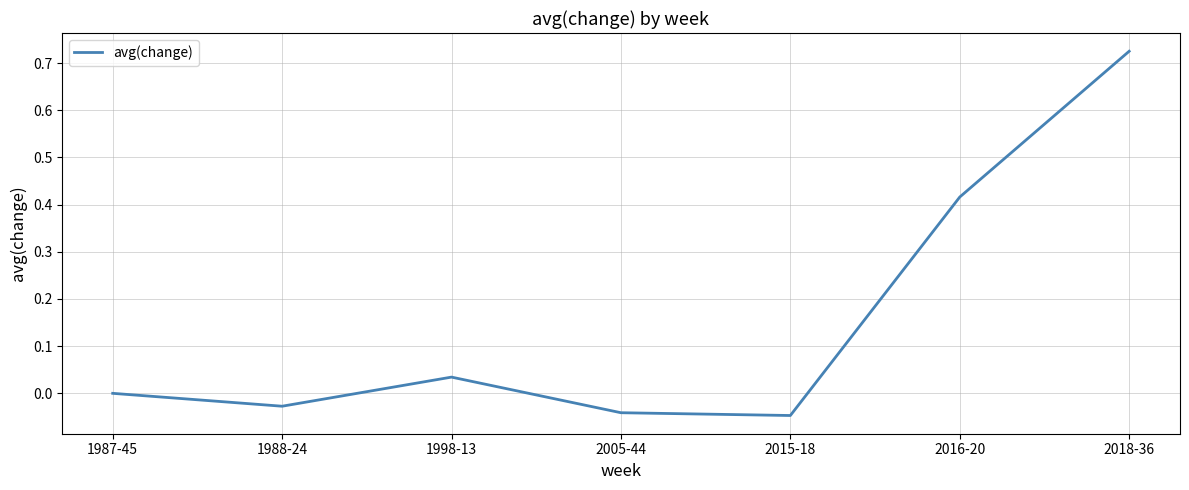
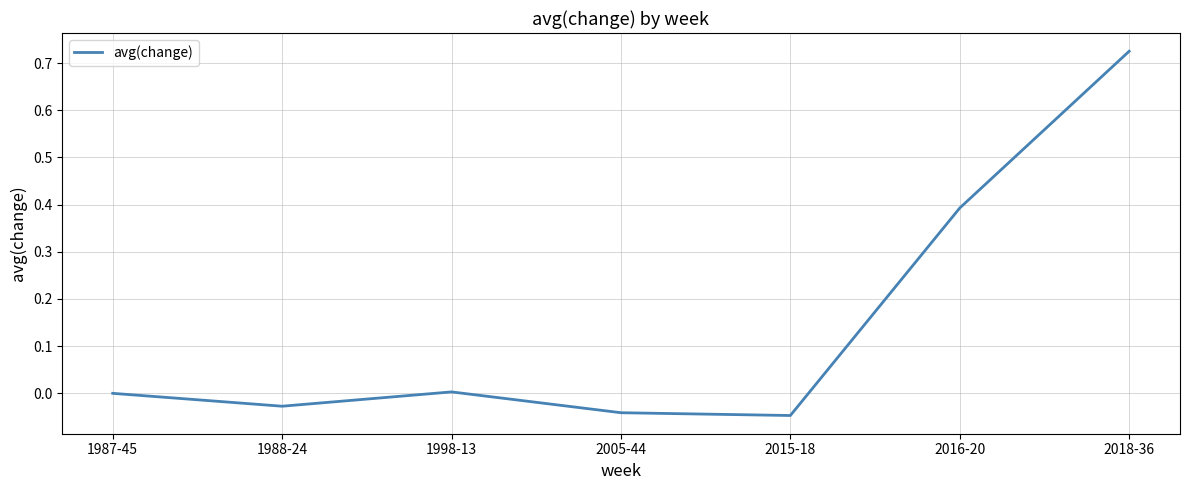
  {
    "1987-45": 0.00,
    "1988-24": -0.03,
-   "1998-13": 0.03,
+   "1998-13": 0.00,
    "2005-44": -0.04,
    "2015-18": -0.05,
-   "2016-20": 0.42,
+   "2016-20": 0.39,
    "2018-36": 0.72
  }
